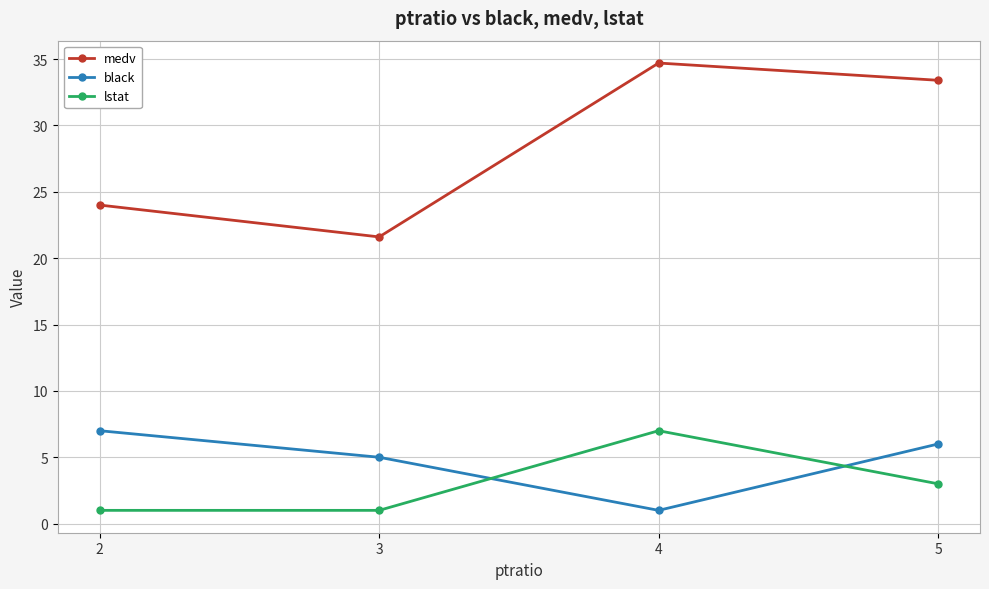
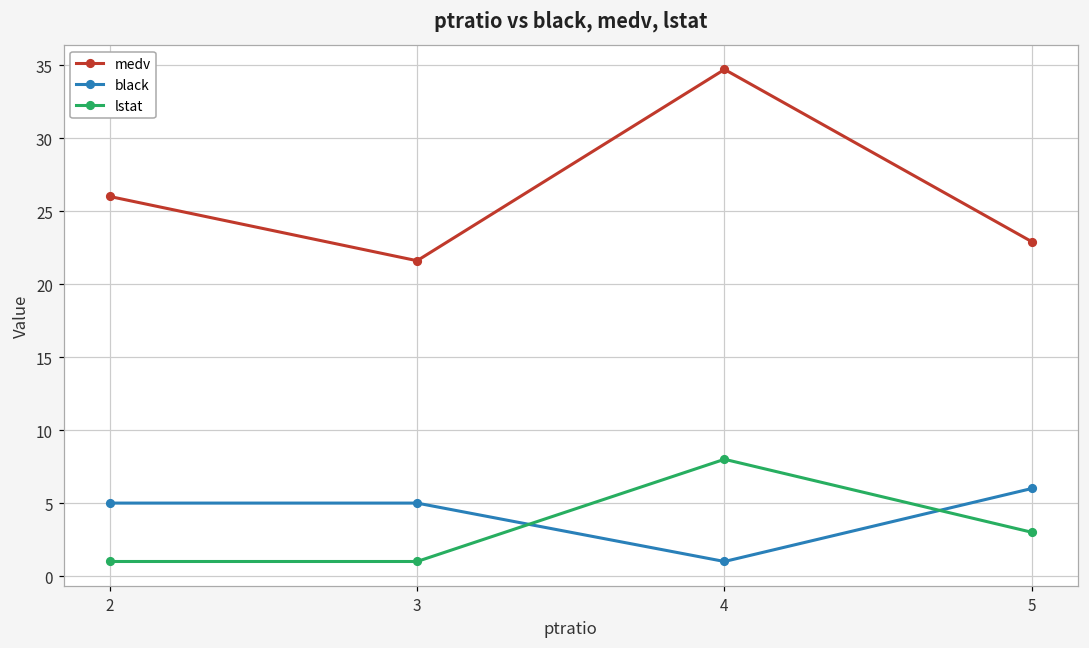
  {
    "medv": {
-     "2": 24,
+     "2": 26,
      "3": 21.6,
      "4": 34.7,
-     "5": 33.4
+     "5": 22.9
    },
    "black": {
-     "2": 7,
+     "2": 5,
      "3": 5,
      "4": 1,
      "5": 6
    },
    "lstat": {
      "2": 1,
      "3": 1,
-     "4": 7,
+     "4": 8,
      "5": 3
    }
  }
